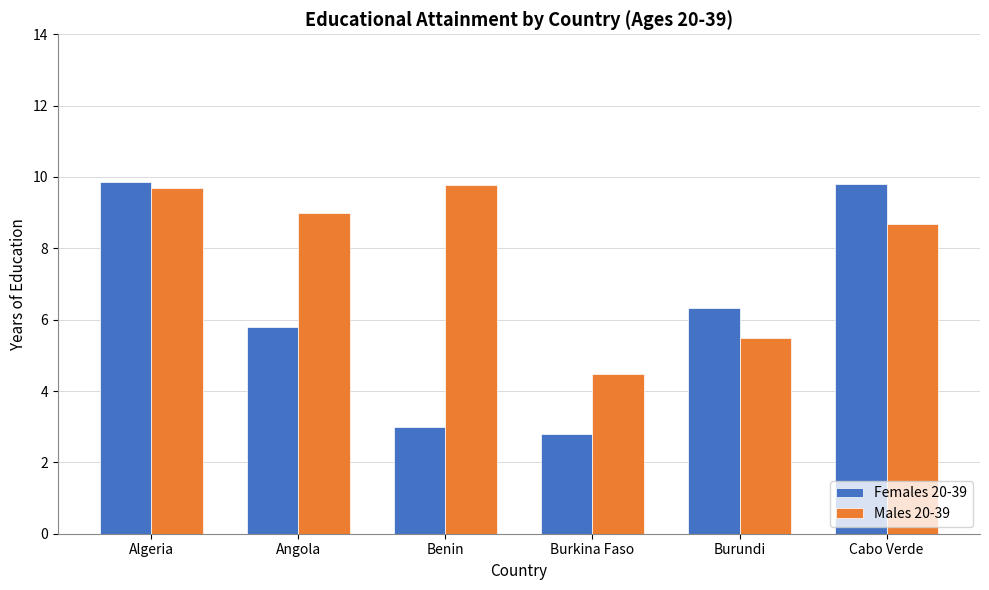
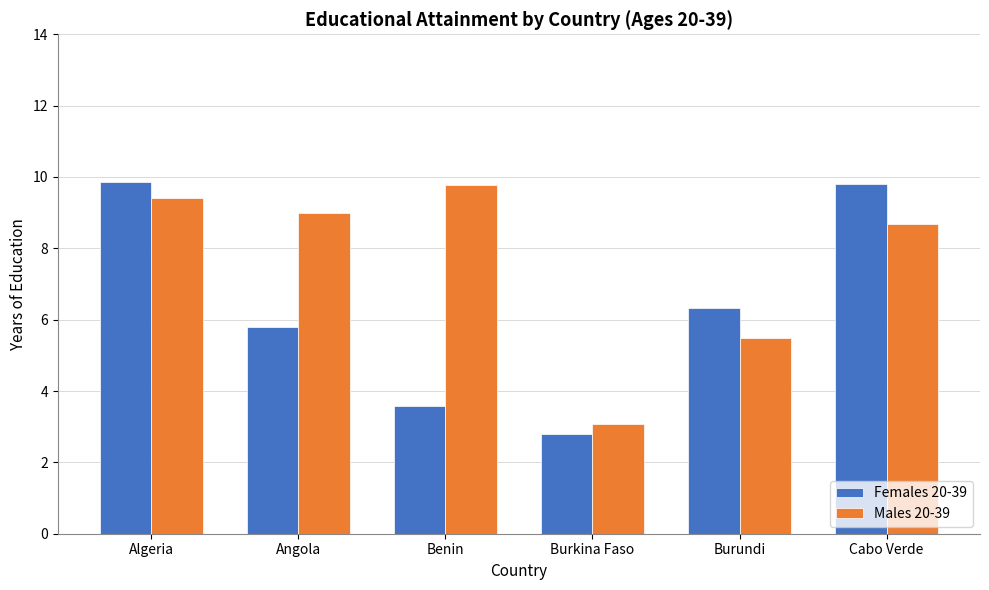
  {
    "Females 20-39": {
      "Algeria": 9.9,
      "Angola": 5.8,
-     "Benin": 3.0,
+     "Benin": 3.6,
      "Burkina Faso": 2.8,
      "Burundi": 6.3,
      "Cabo Verde": 9.8
    },
    "Males 20-39": {
-     "Algeria": 9.7,
+     "Algeria": 9.4,
      "Angola": 9.0,
      "Benin": 9.8,
-     "Burkina Faso": 4.5,
+     "Burkina Faso": 3.1,
      "Burundi": 5.5,
      "Cabo Verde": 8.7
    }
  }
